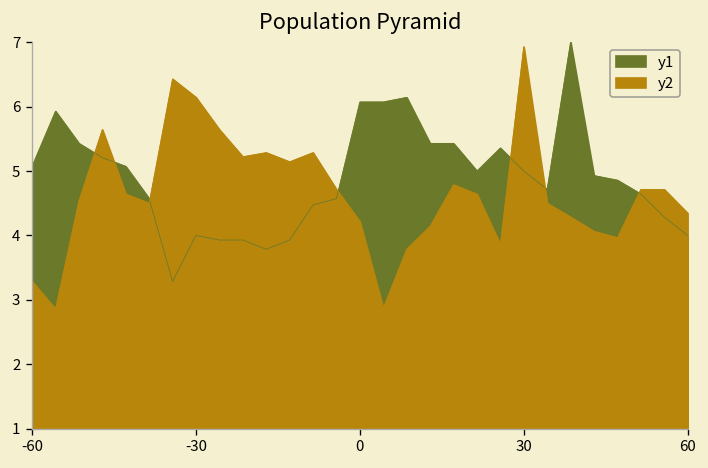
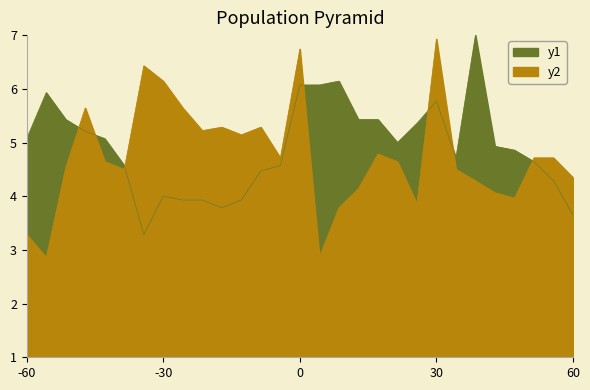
  {
    "y1": {
      "-60": 5.1,
      "-30": 4.0,
      "0": 6.1,
-     "30": 5.0,
-     "60": 4.0
+     "30": 5.8,
+     "60": 3.7
    },
    "y2": {
      "-60": 3.3,
      "-30": 6.1,
-     "0": 4.2,
+     "0": 6.7,
      "30": 6.9,
      "60": 4.3
    }
  }
